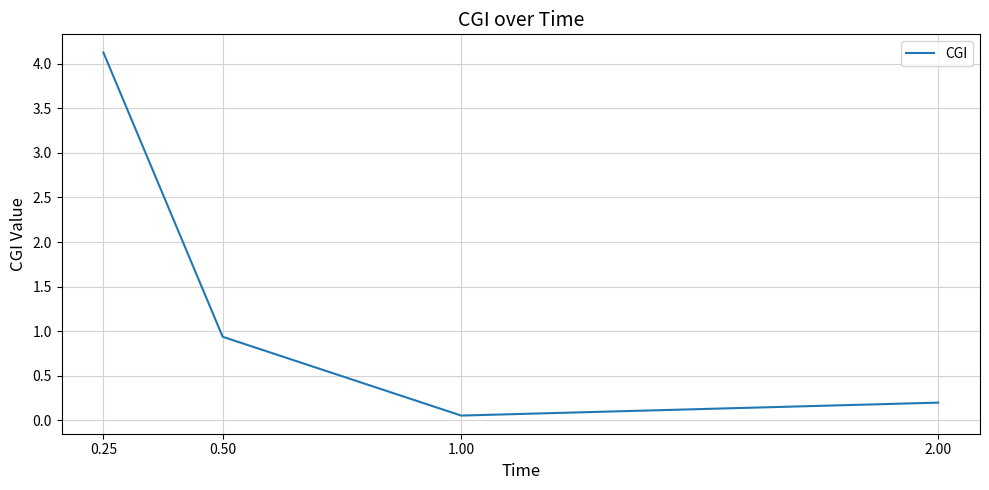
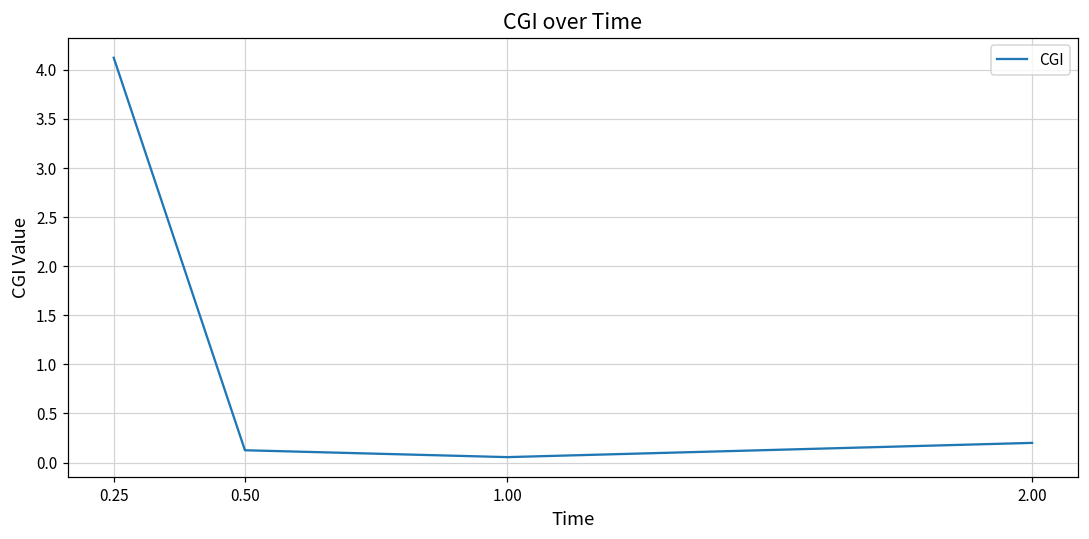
  {
    "0.25": 4.1,
-   "0.50": 0.9,
+   "0.50": 0.1,
    "1.00": 0.1,
    "2.00": 0.2
  }
